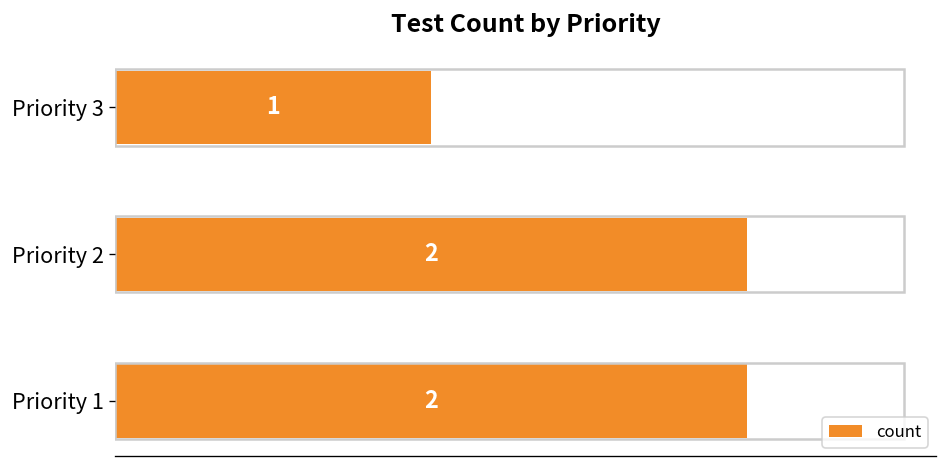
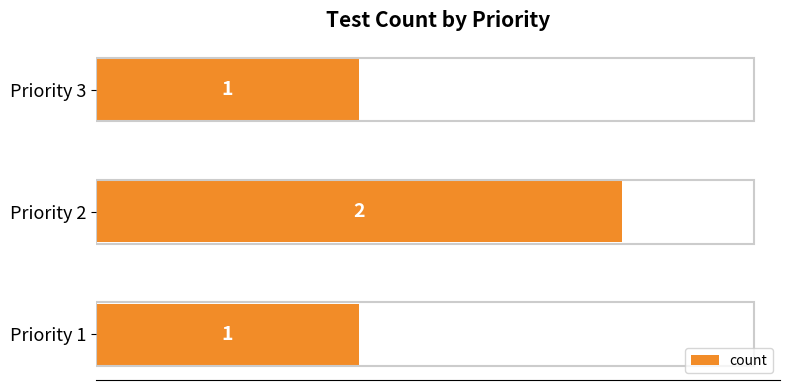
  {
    "Priority 3": 1,
    "Priority 2": 2,
-   "Priority 1": 2
+   "Priority 1": 1
  }
